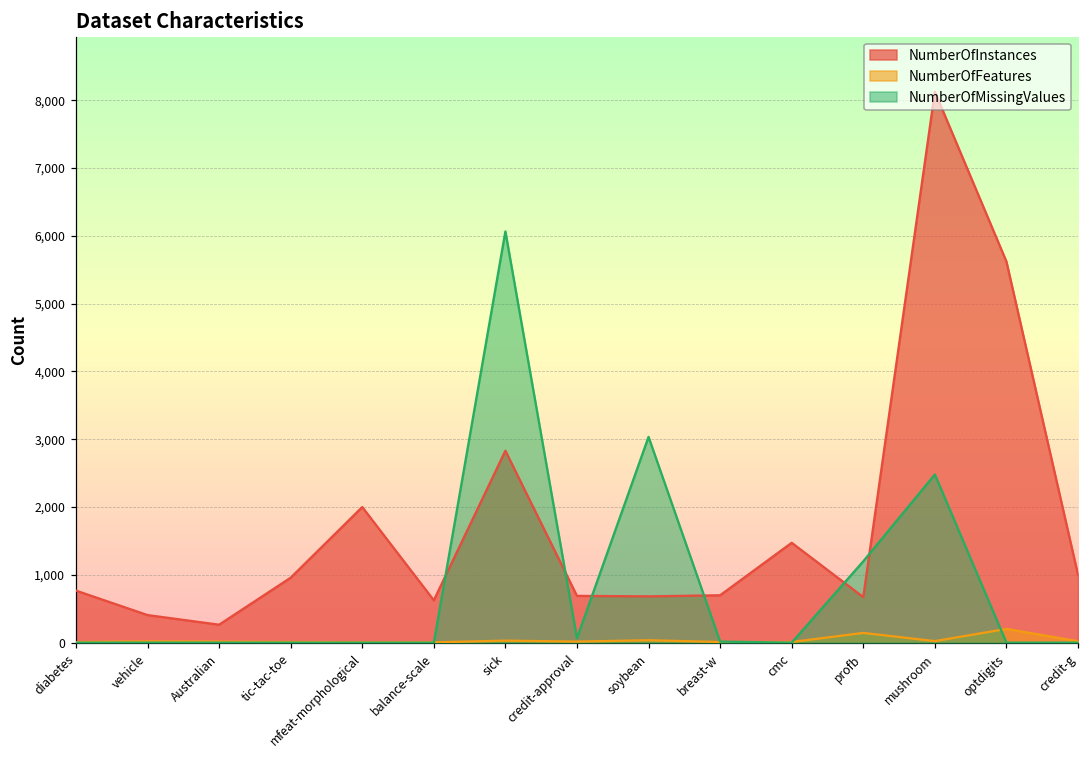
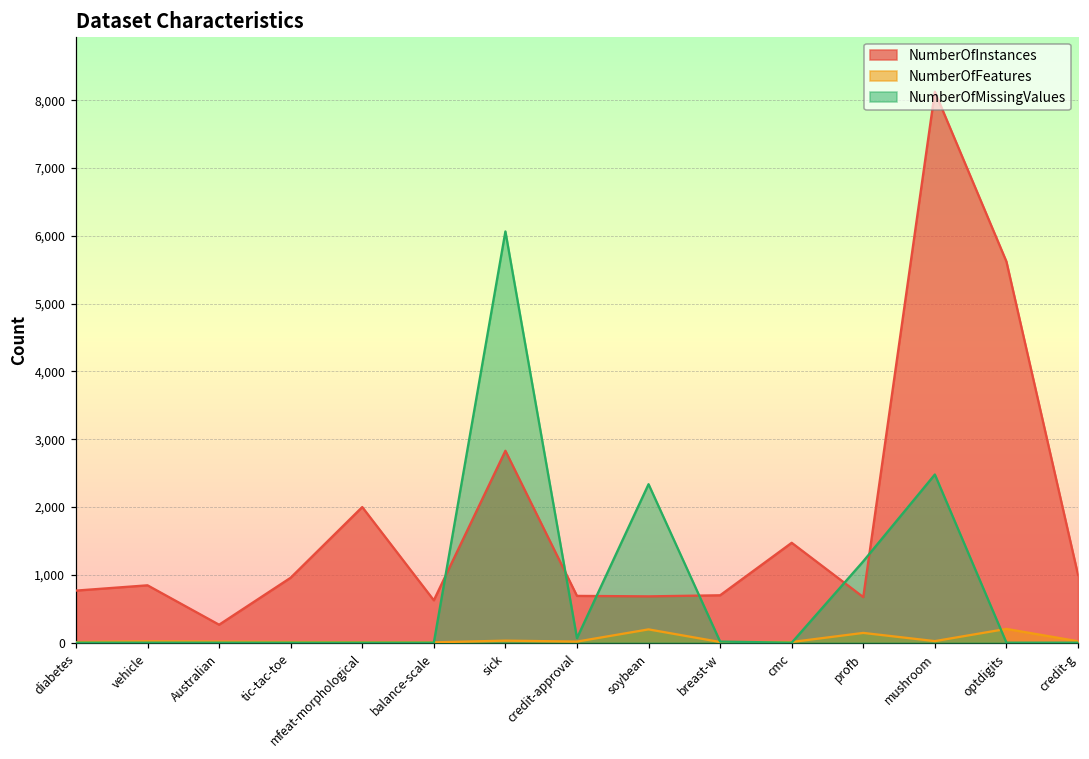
  {
    "NumberOfInstances": {
      "diabetes": "800",
-     "vehicle": "400",
+     "vehicle": "800",
      "Australian": "300",
      "tic-tac-toe": "1,000",
      "mfeat-morphological": "2,000",
      "balance-scale": "600",
      "sick": "2,800",
      "credit-approval": "700",
      "soybean": "700",
      "breast-w": "700",
      "cmc": "1,500",
      "profb": "700",
      "optdigits": "5,600",
      "credit-g": "1,000"
    },
    "NumberOfFeatures": {
      "sick": "0",
      "credit-approval": "0",
-     "soybean": "0",
+     "soybean": "200",
      "profb": "100",
      "mushroom": "0",
      "optdigits": "200"
    },
    "NumberOfMissingValues": {
      "sick": "6,100",
      "credit-approval": "100",
-     "soybean": "3,000",
+     "soybean": "2,300",
      "profb": "1,200",
      "mushroom": "2,500",
      "optdigits": "0"
    }
  }
